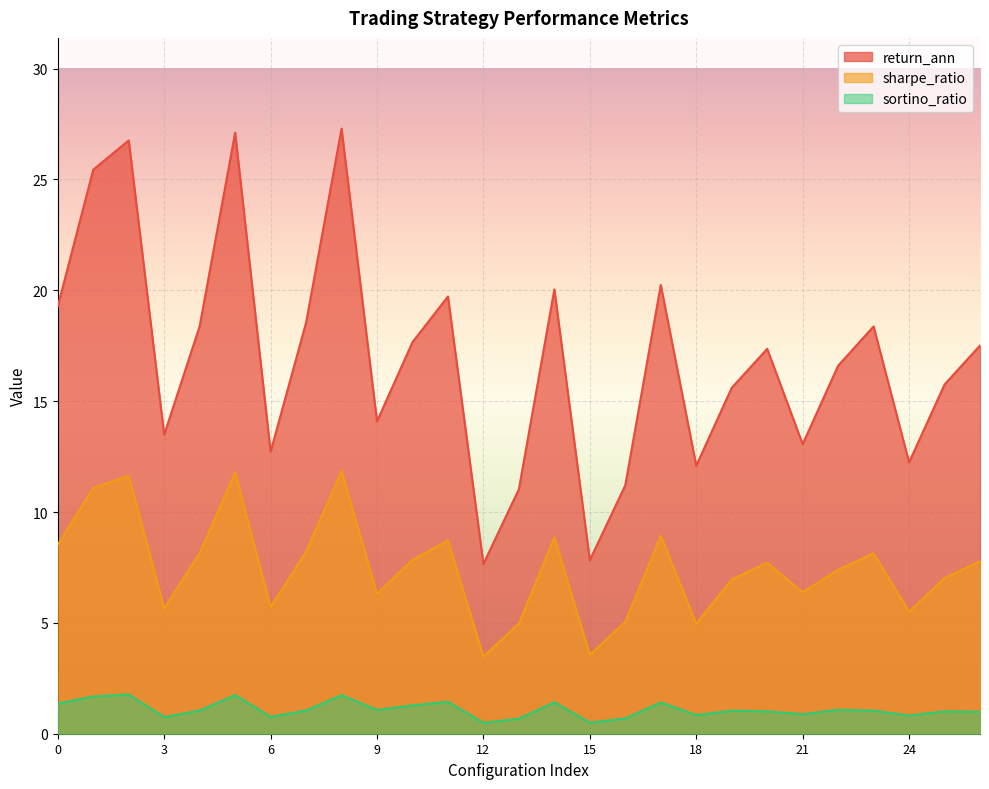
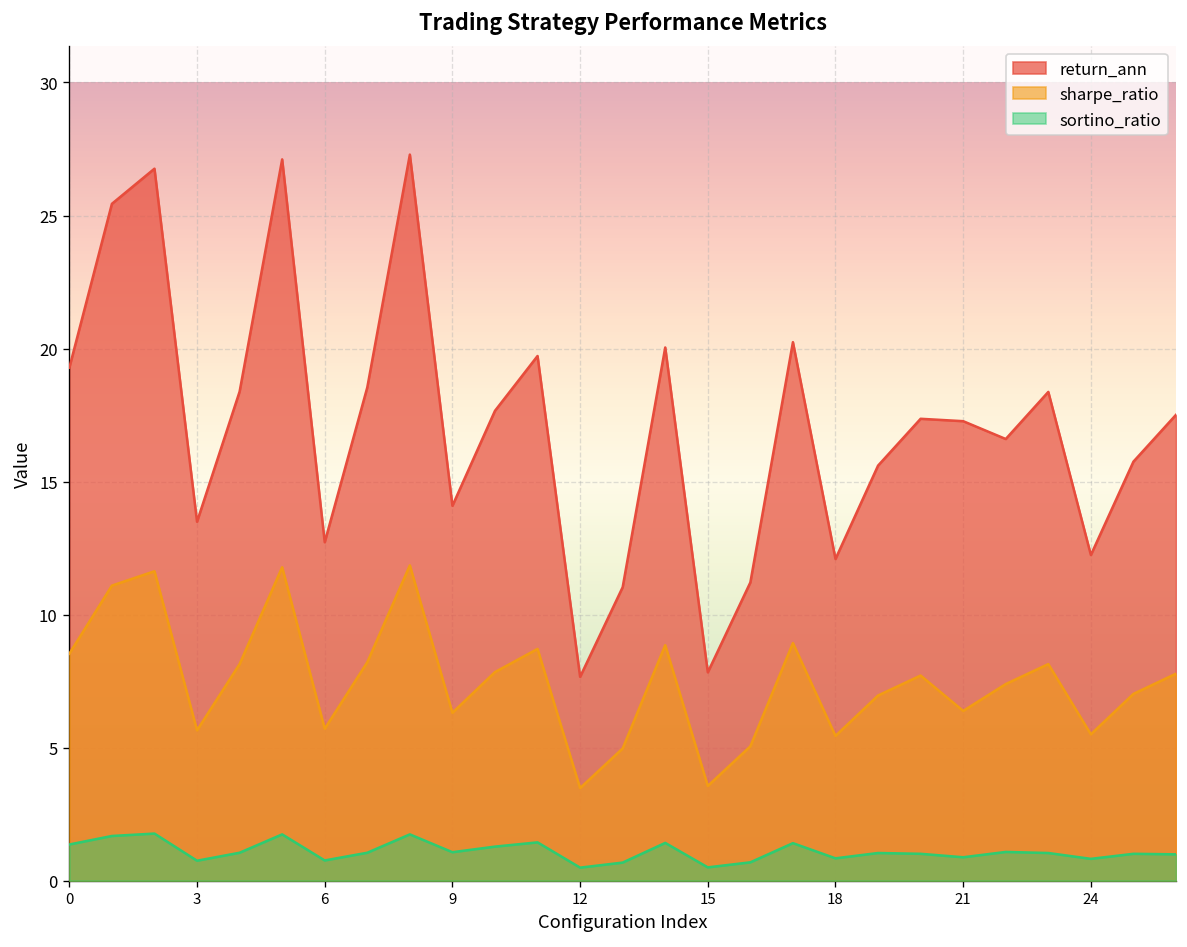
  {
    "return_ann": {
      "0": 19.3,
      "3": 13.5,
      "6": 12.7,
      "9": 14.1,
      "12": 7.7,
      "15": 7.8,
      "18": 12.1,
-     "21": 13.1,
+     "21": 17.3,
      "24": 12.2
    },
    "sharpe_ratio": {
      "0": 8.5,
      "3": 5.7,
      "6": 5.7,
      "9": 6.3,
      "12": 3.5,
      "15": 3.6,
-     "18": 5.0,
+     "18": 5.4,
      "21": 6.4,
      "24": 5.5
    },
    "sortino_ratio": {
      "0": 1.4,
      "3": 0.8,
      "6": 0.8,
      "9": 1.1,
      "12": 0.5,
      "15": 0.5,
      "18": 0.8,
      "21": 0.9,
      "24": 0.8
    }
  }
